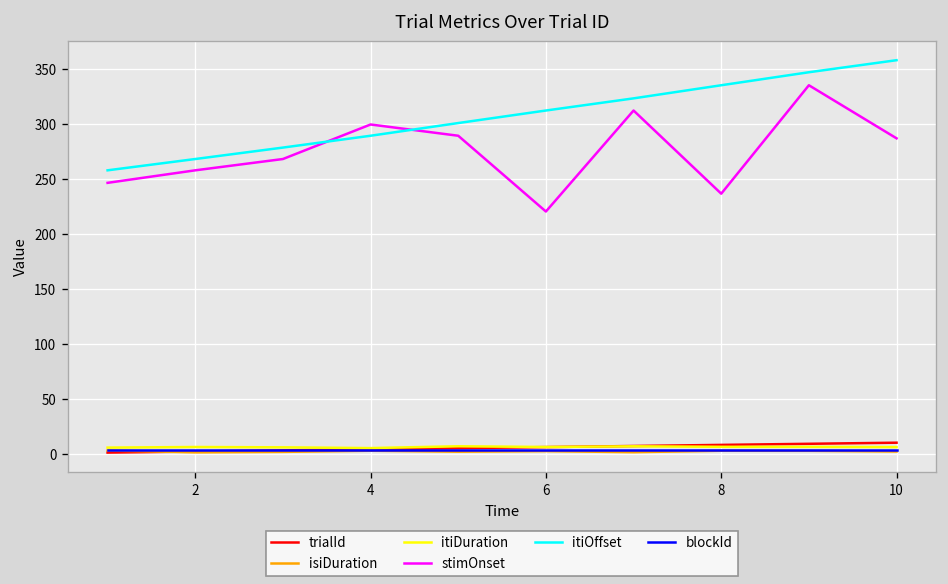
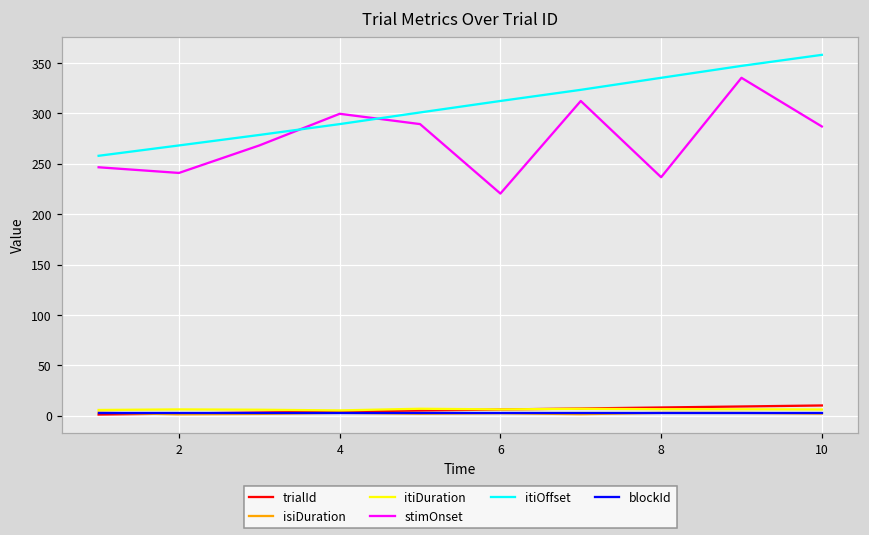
  {
    "trialId": {
      "10": 10
    },
    "itiDuration": {
      "2": 10,
      "10": 10
    },
    "stimOnset": {
-     "2": 260,
+     "2": 240,
      "4": 300,
      "6": 220,
      "8": 240,
      "10": 290
    },
    "itiOffset": {
      "2": 270,
      "4": 290,
      "6": 310,
      "8": 340,
      "10": 360
    }
  }
